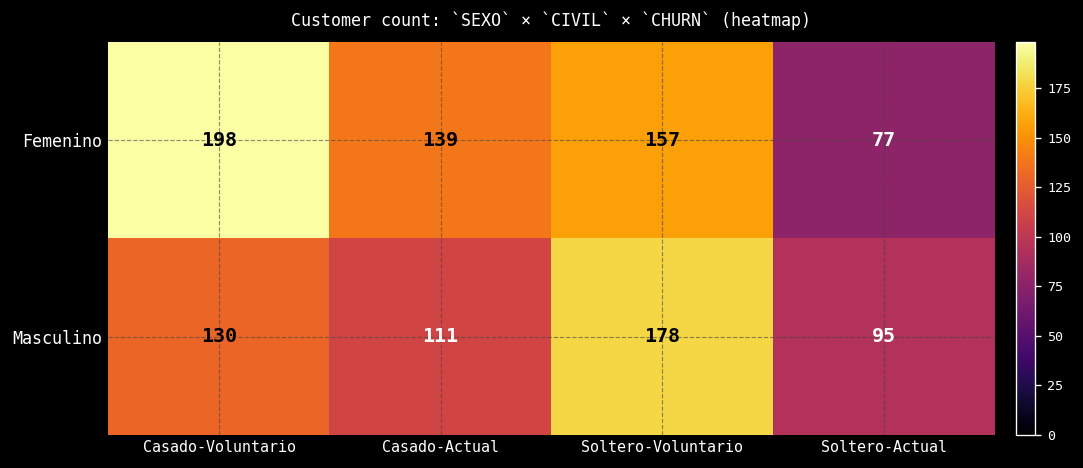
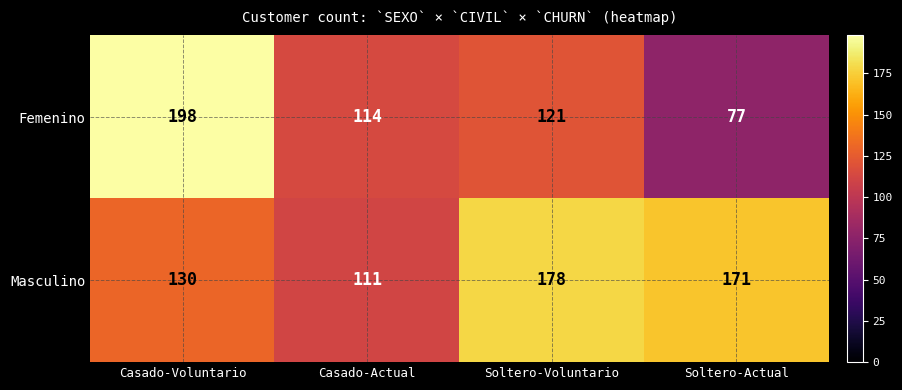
  {
    "Femenino": {
      "Casado-Voluntario": 198,
-     "Casado-Actual": 139,
-     "Soltero-Voluntario": 157,
+     "Casado-Actual": 114,
+     "Soltero-Voluntario": 121,
      "Soltero-Actual": 77
    },
    "Masculino": {
      "Casado-Voluntario": 130,
      "Casado-Actual": 111,
      "Soltero-Voluntario": 178,
-     "Soltero-Actual": 95
+     "Soltero-Actual": 171
    }
  }
